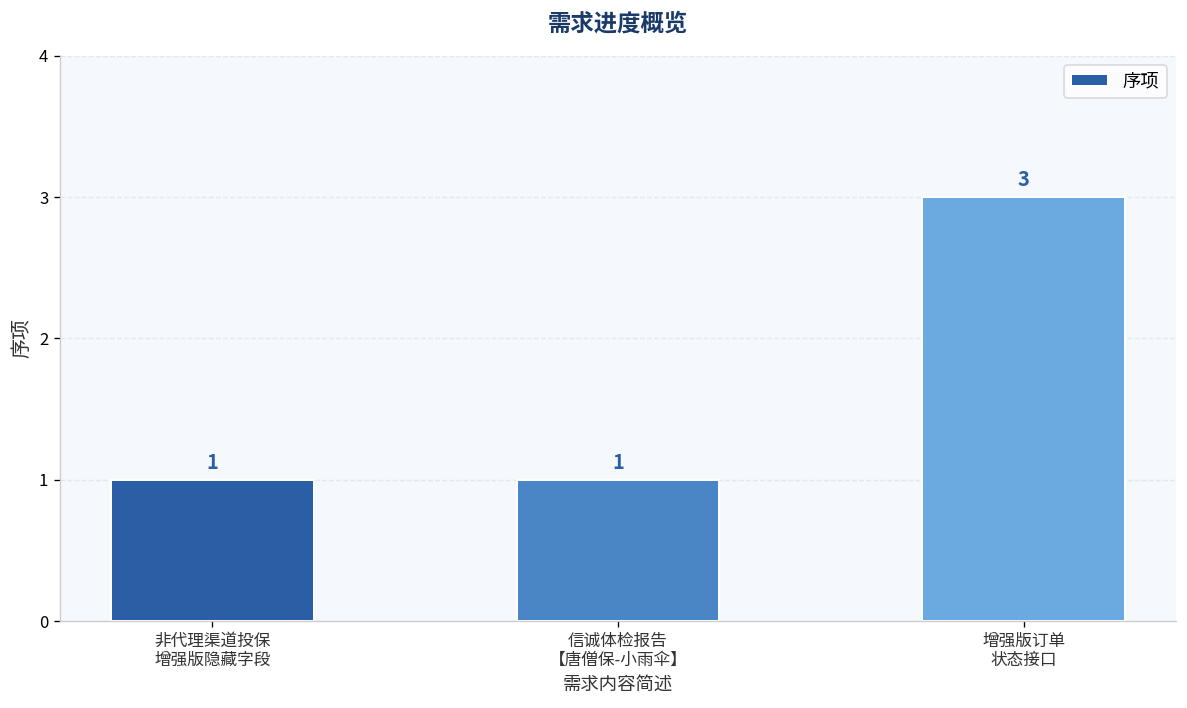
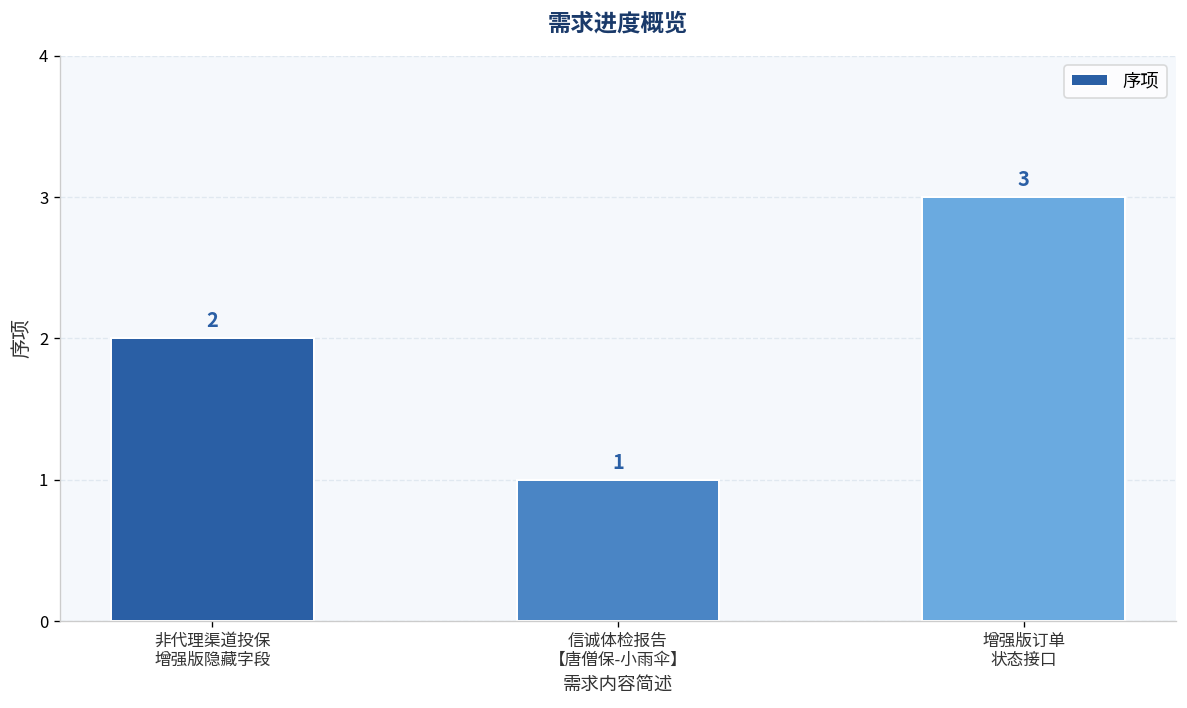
  {
-   "非代理渠道投保 增强版隐藏字段": 1,
+   "非代理渠道投保 增强版隐藏字段": 2,
    "信诚体检报告 【唐僧保-小雨伞】": 1,
    "增强版订单 状态接口": 3
  }
